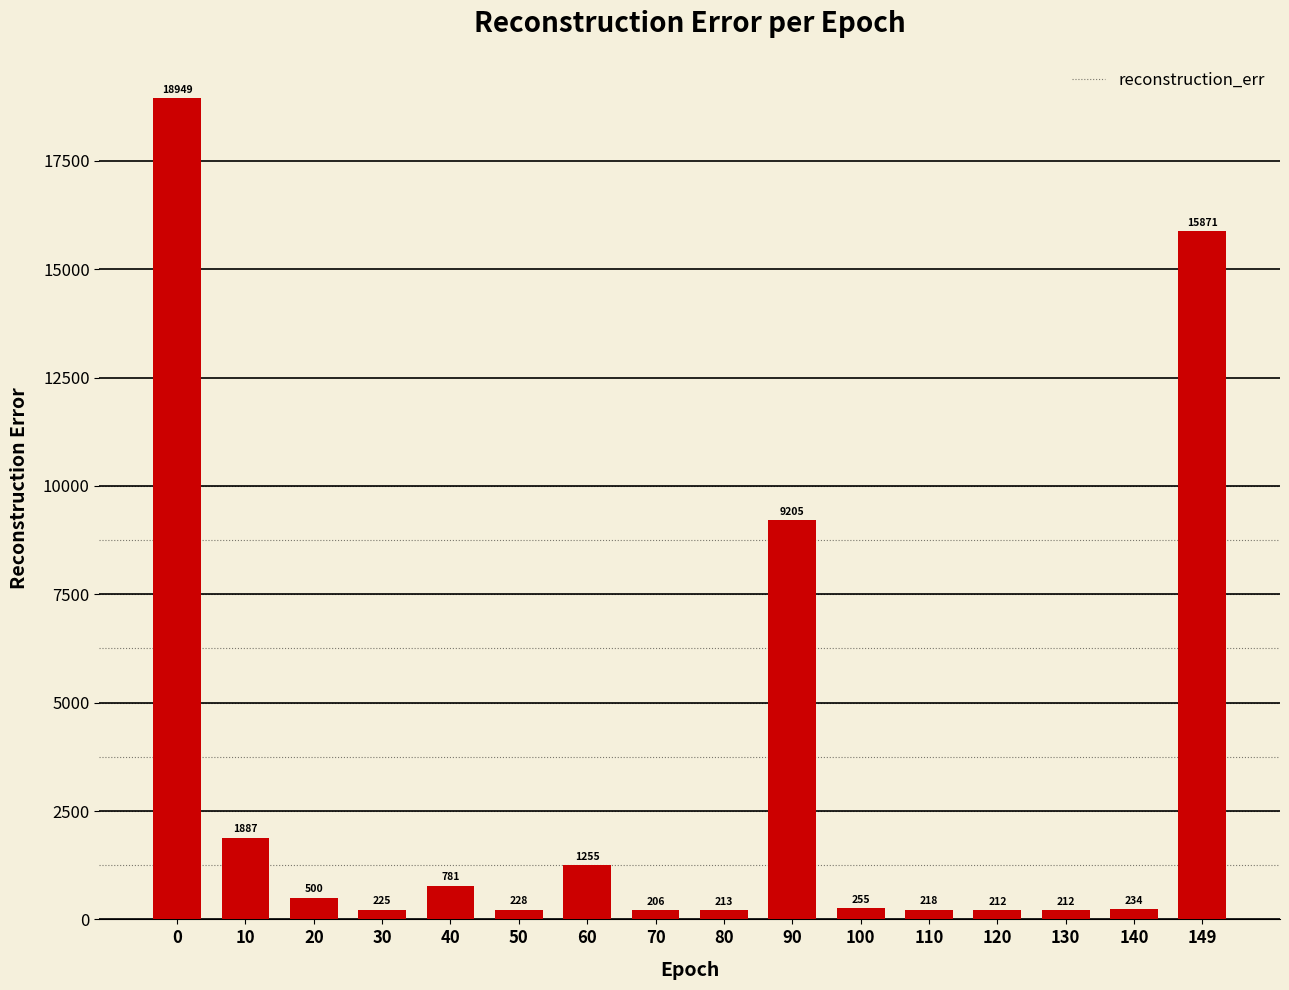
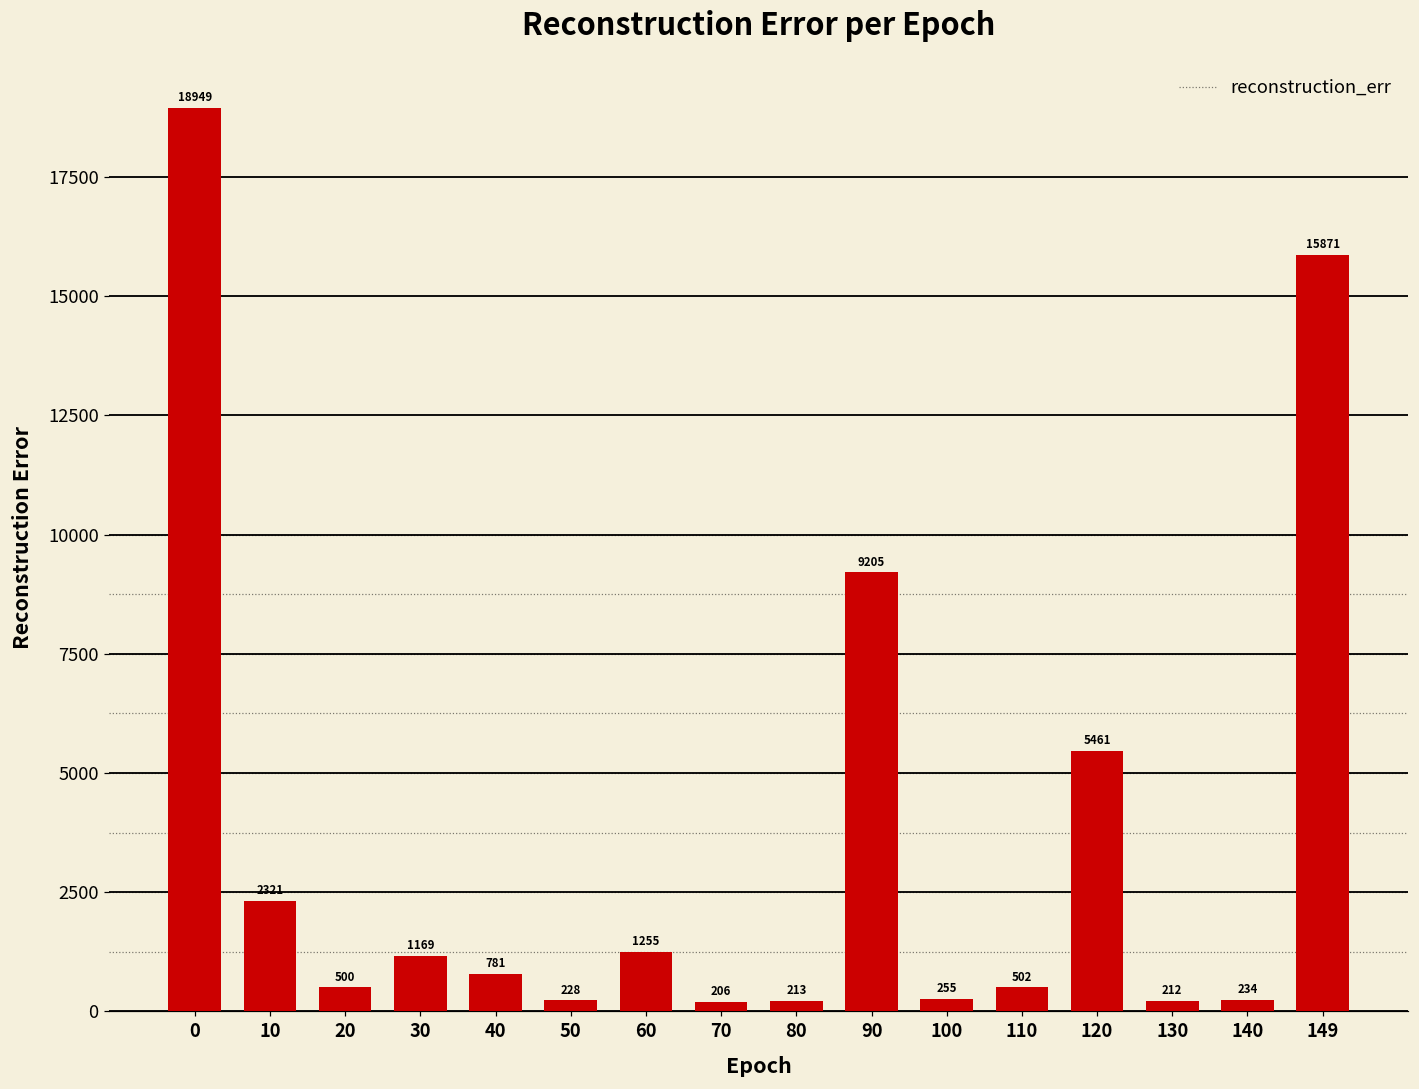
  {
    "0": 18949,
-   "10": 1887,
+   "10": 2321,
    "20": 500,
-   "30": 225,
+   "30": 1169,
    "40": 781,
    "50": 228,
    "60": 1255,
    "70": 206,
    "80": 213,
    "90": 9205,
    "100": 255,
-   "110": 218,
-   "120": 212,
+   "110": 502,
+   "120": 5461,
    "130": 212,
    "140": 234,
    "149": 15871
  }
